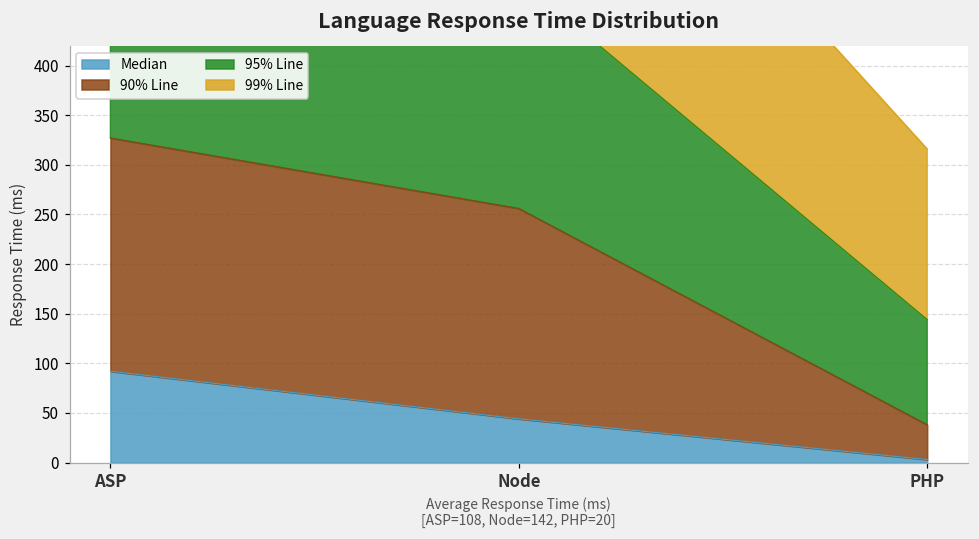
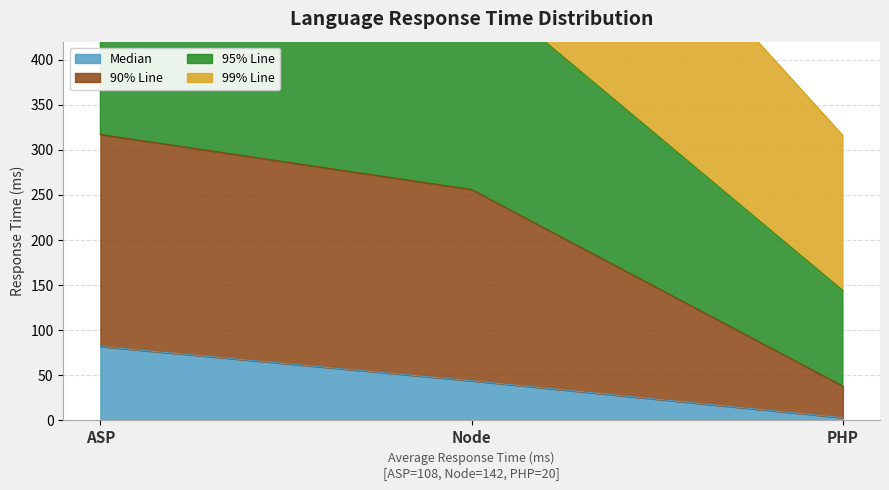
  {
    "Median": {
-     "ASP": 90,
+     "ASP": 80,
      "Node": 40,
      "PHP": 0
    },
    "90% Line": {
      "ASP": 240,
      "Node": 210,
      "PHP": 40
    },
    "95% Line": {
      "PHP": 110
    },
    "99% Line": {
      "PHP": 170
    }
  }
